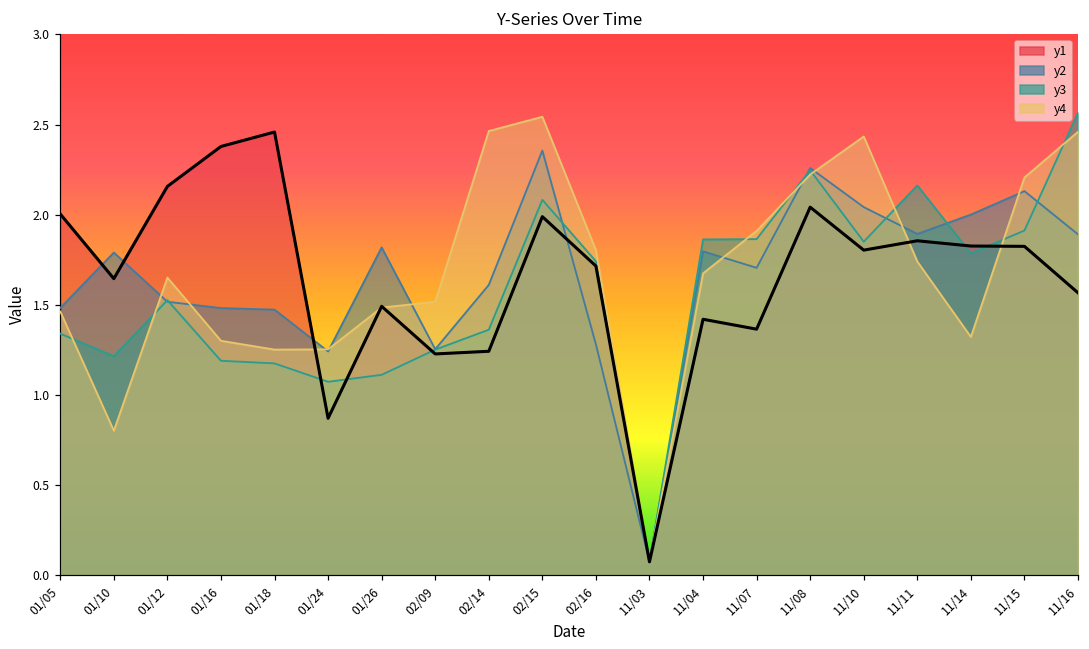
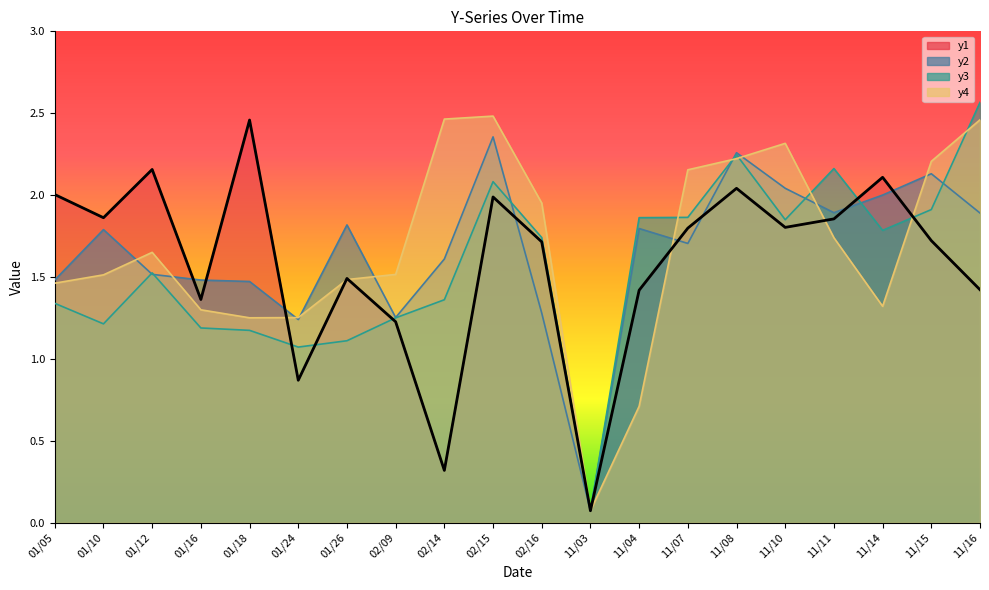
  {
    "y1": {
      "01/05": 2.00,
-     "01/10": 1.64,
+     "01/10": 1.86,
      "01/12": 2.16,
-     "01/16": 2.38,
+     "01/16": 1.36,
      "01/18": 2.46,
      "01/24": 0.87,
      "02/09": 1.23,
-     "02/14": 1.24,
+     "02/14": 0.32,
      "02/15": 1.99,
      "02/16": 1.71,
      "11/04": 1.42,
-     "11/07": 1.36,
+     "11/07": 1.80,
      "11/08": 2.04,
      "11/10": 1.80,
      "11/11": 1.85,
-     "11/14": 1.83,
-     "11/15": 1.82,
-     "11/16": 1.57
+     "11/14": 2.11,
+     "11/15": 1.72,
+     "11/16": 1.42
    },
    "y4": {
      "01/05": 1.46,
-     "01/10": 0.80,
+     "01/10": 1.51,
      "01/12": 1.65,
      "01/16": 1.30,
      "01/18": 1.25,
      "02/09": 1.52,
      "02/14": 2.46,
-     "02/15": 2.54,
-     "02/16": 1.80,
-     "11/04": 1.67,
-     "11/07": 1.91,
+     "02/15": 2.48,
+     "02/16": 1.95,
+     "11/04": 0.71,
+     "11/07": 2.15,
      "11/08": 2.22,
-     "11/10": 2.43,
+     "11/10": 2.32,
      "11/11": 1.74,
      "11/14": 1.32,
      "11/15": 2.21,
      "11/16": 2.46
    }
  }
